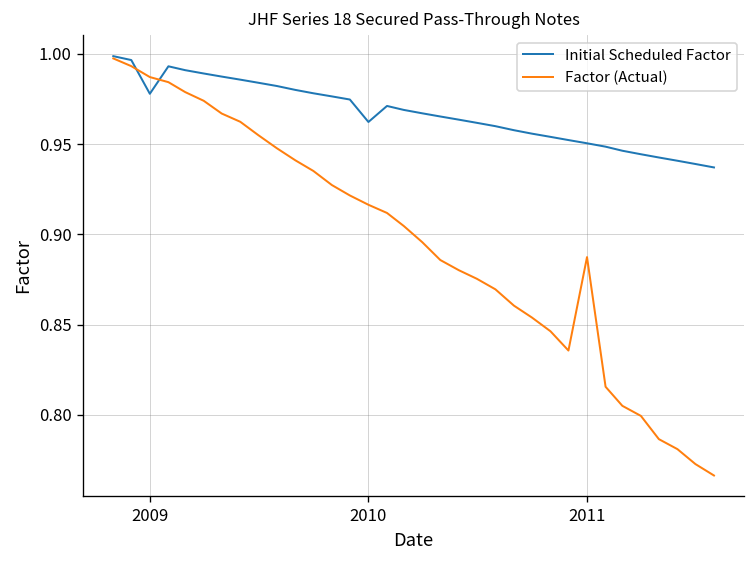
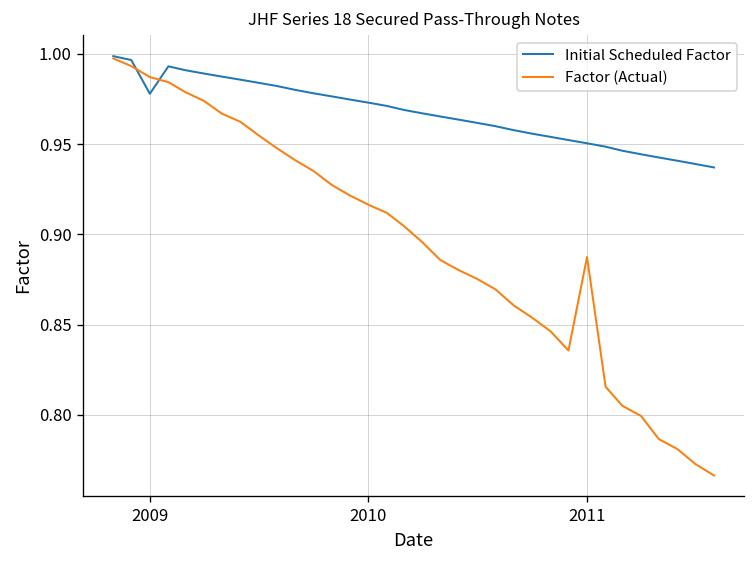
  {
    "Initial Scheduled Factor": {
      "2009": 0.978,
-     "2010": 0.962,
+     "2010": 0.973,
      "2011": 0.950
    },
    "Factor (Actual)": {
      "2009": 0.987,
      "2010": 0.916,
      "2011": 0.887
    }
  }
